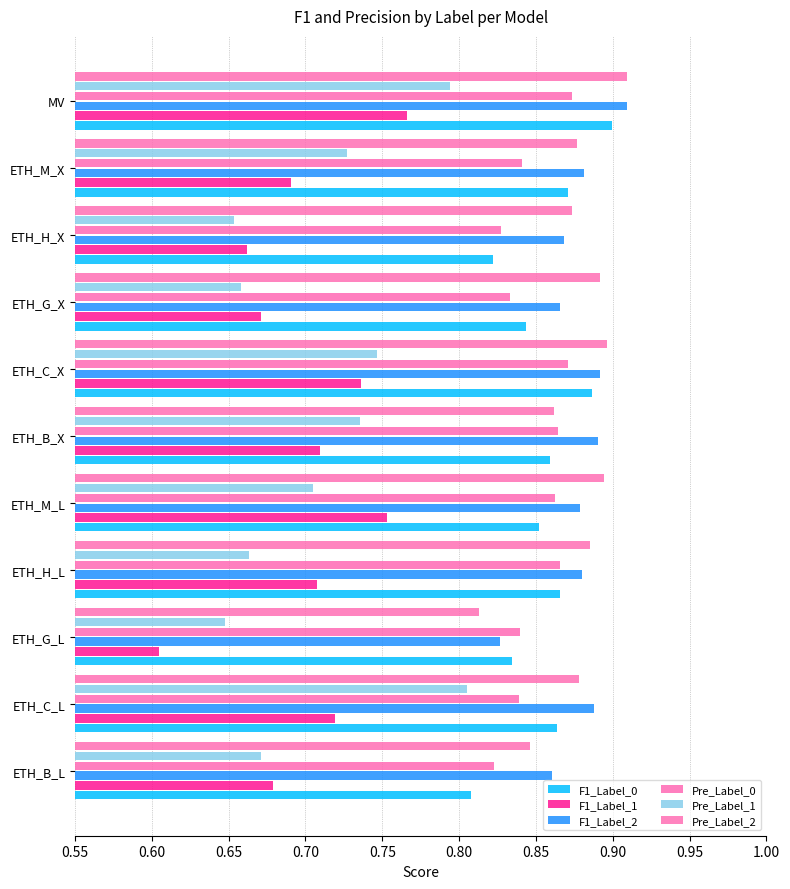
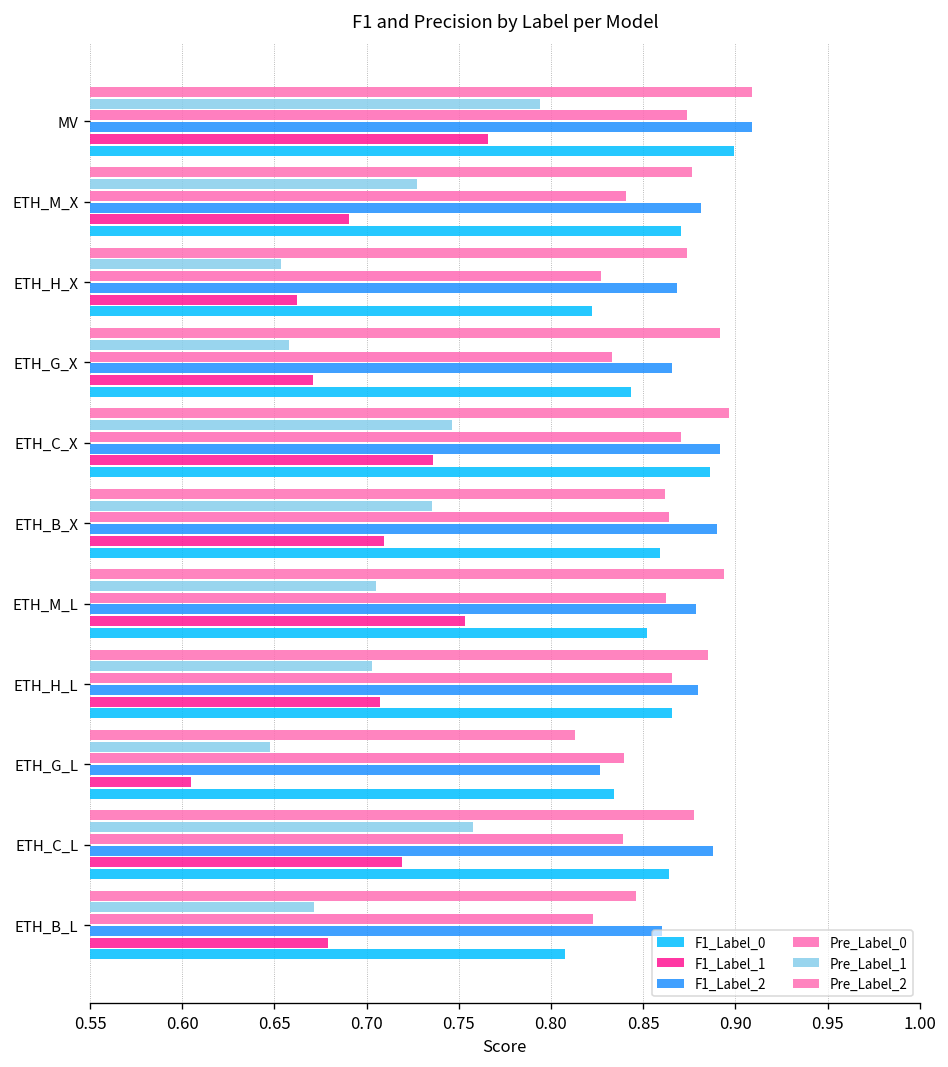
  {
    "F1_Label_1": {
      "MV": 0.766,
      "ETH_M_X": 0.691,
      "ETH_H_X": 0.662,
      "ETH_G_X": 0.671,
      "ETH_C_X": 0.736,
      "ETH_B_X": 0.709,
      "ETH_M_L": 0.753,
      "ETH_H_L": 0.707,
      "ETH_G_L": 0.605,
      "ETH_C_L": 0.719,
      "ETH_B_L": 0.679
    },
    "Pre_Label_1": {
      "MV": 0.794,
      "ETH_M_X": 0.727,
      "ETH_H_X": 0.653,
      "ETH_G_X": 0.658,
      "ETH_C_X": 0.746,
      "ETH_B_X": 0.735,
      "ETH_M_L": 0.705,
-     "ETH_H_L": 0.663,
+     "ETH_H_L": 0.703,
      "ETH_G_L": 0.648,
-     "ETH_C_L": 0.805,
+     "ETH_C_L": 0.758,
      "ETH_B_L": 0.671
    }
  }
